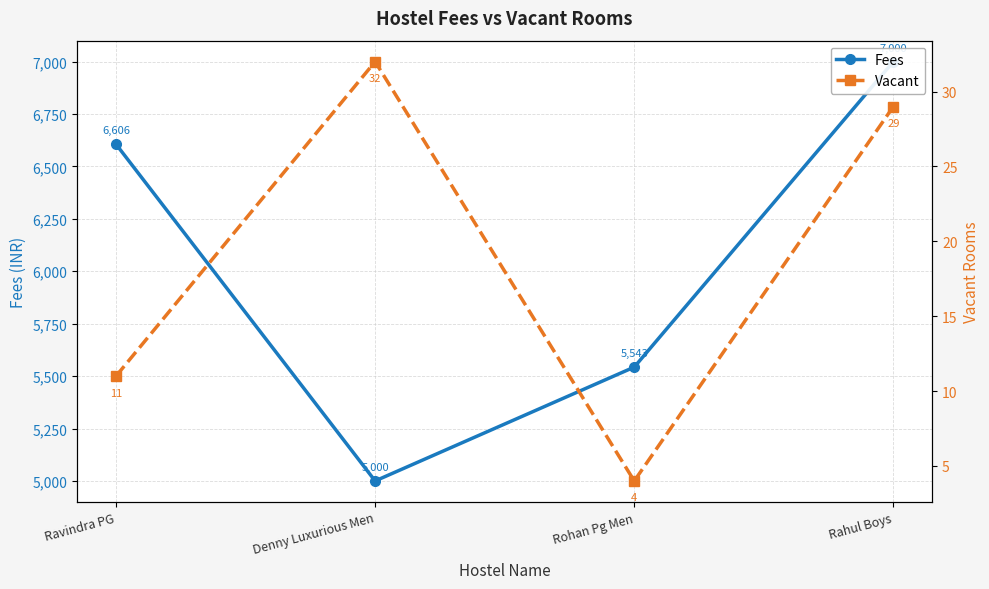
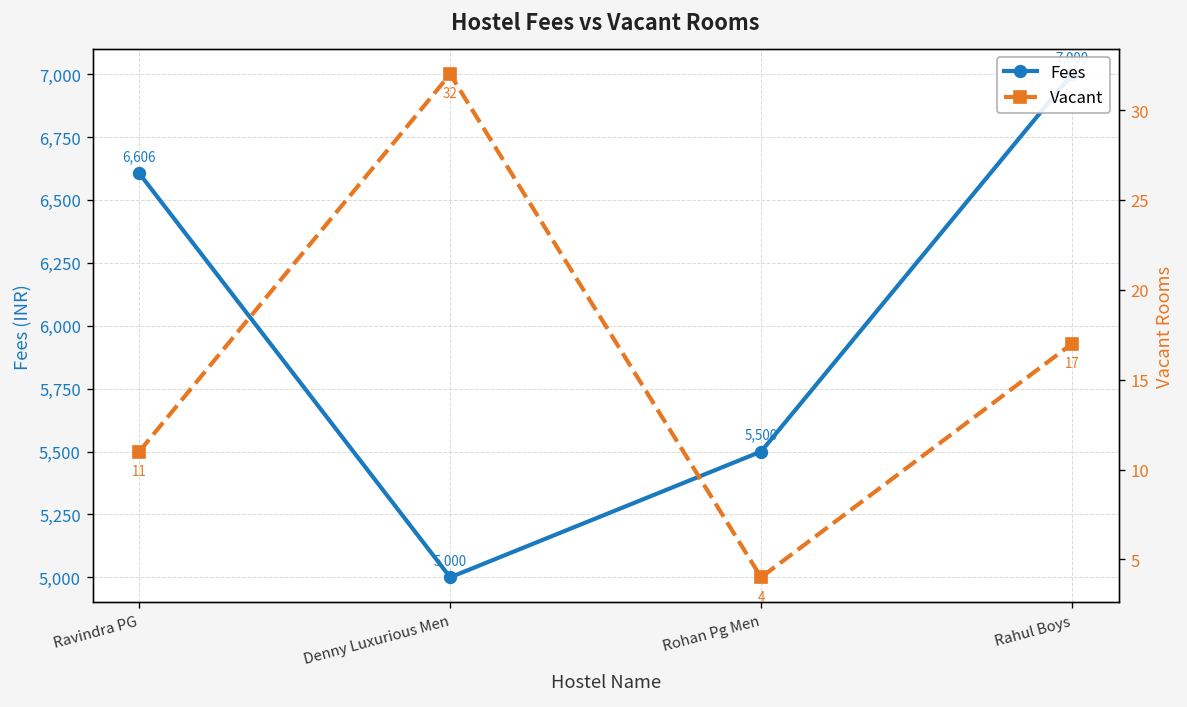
  {
    "Fees": {
      "Ravindra PG": "6,606",
      "Denny Luxurious Men": "5,000",
-     "Rohan Pg Men": "5,543"
+     "Rohan Pg Men": "5,500"
    },
    "Vacant": {
      "Ravindra PG": "11",
      "Denny Luxurious Men": "32",
      "Rohan Pg Men": "4",
-     "Rahul Boys": "29"
+     "Rahul Boys": "17"
    }
  }
